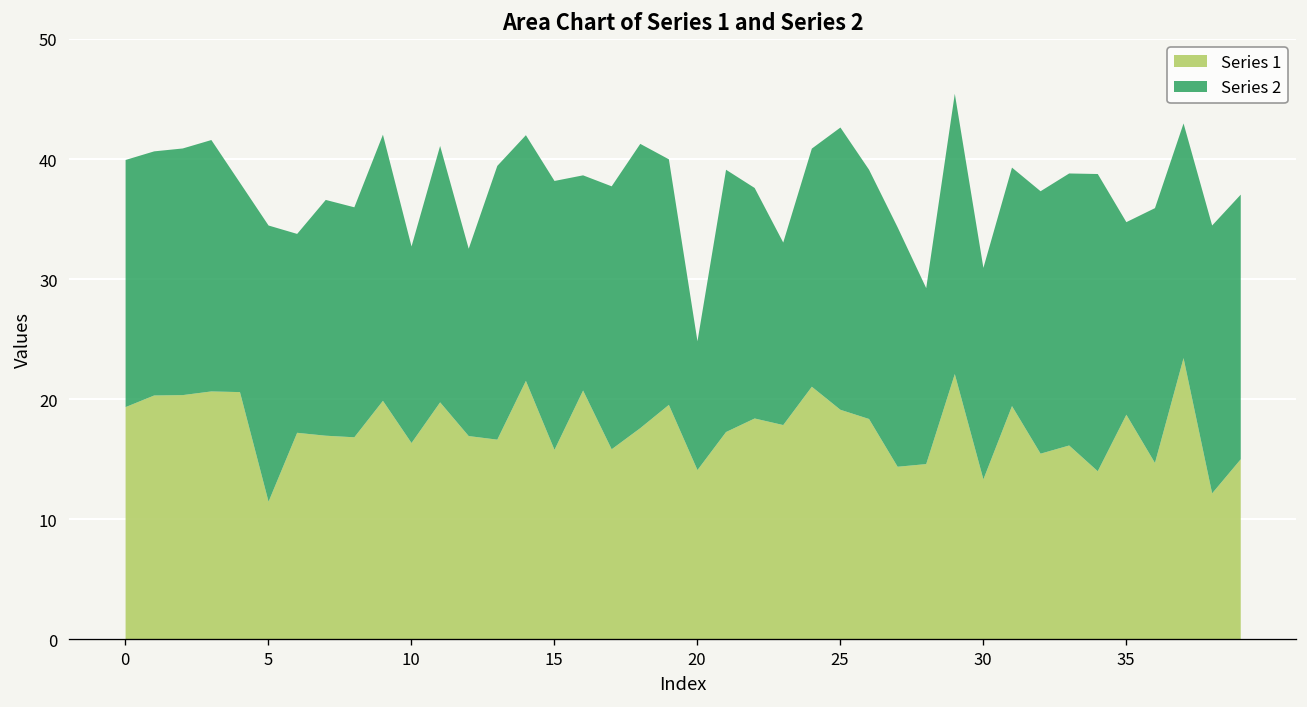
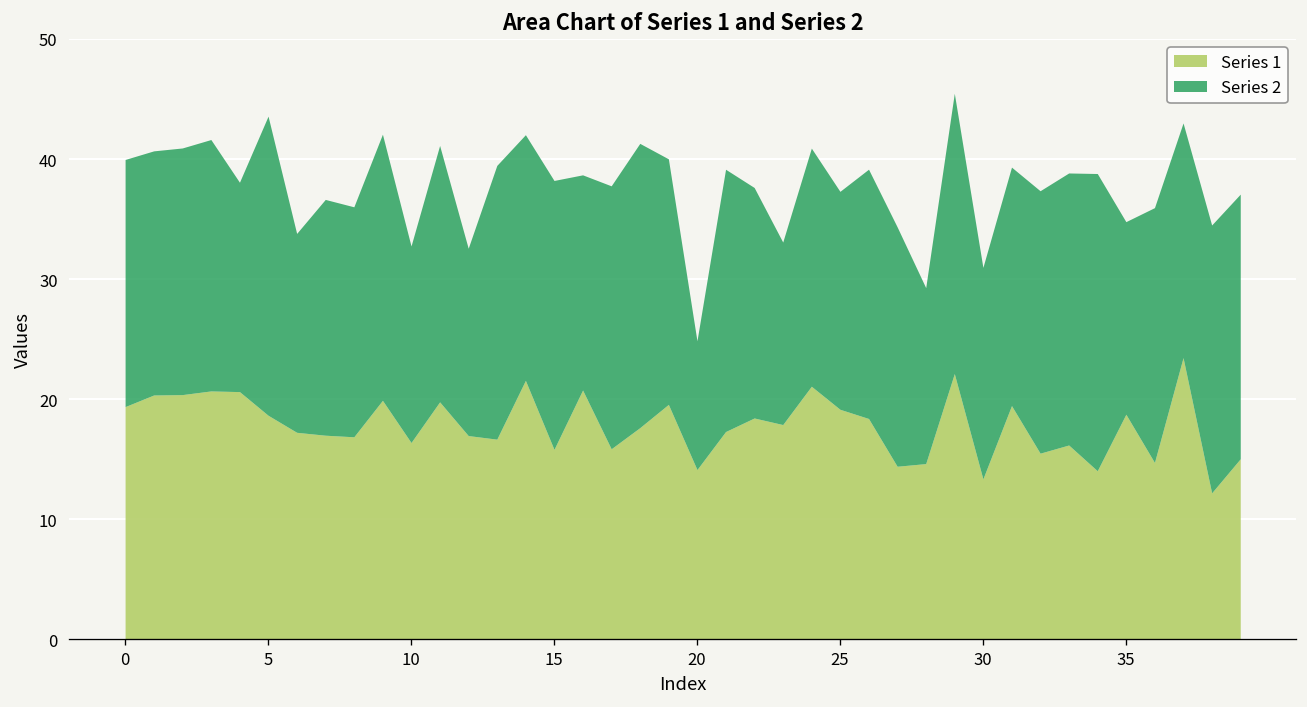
  {
    "Series 1": {
      "0": 19.4,
-     "5": 11.5,
+     "5": 18.7,
      "10": 16.4,
      "15": 15.8,
      "20": 14.1,
      "25": 19.2,
      "30": 13.4,
      "35": 18.8
    },
    "Series 2": {
      "0": 20.6,
-     "5": 23.0,
+     "5": 24.9,
      "10": 16.4,
      "15": 22.4,
      "20": 10.7,
-     "25": 23.5,
+     "25": 18.1,
      "30": 17.6,
      "35": 16.0
    }
  }
